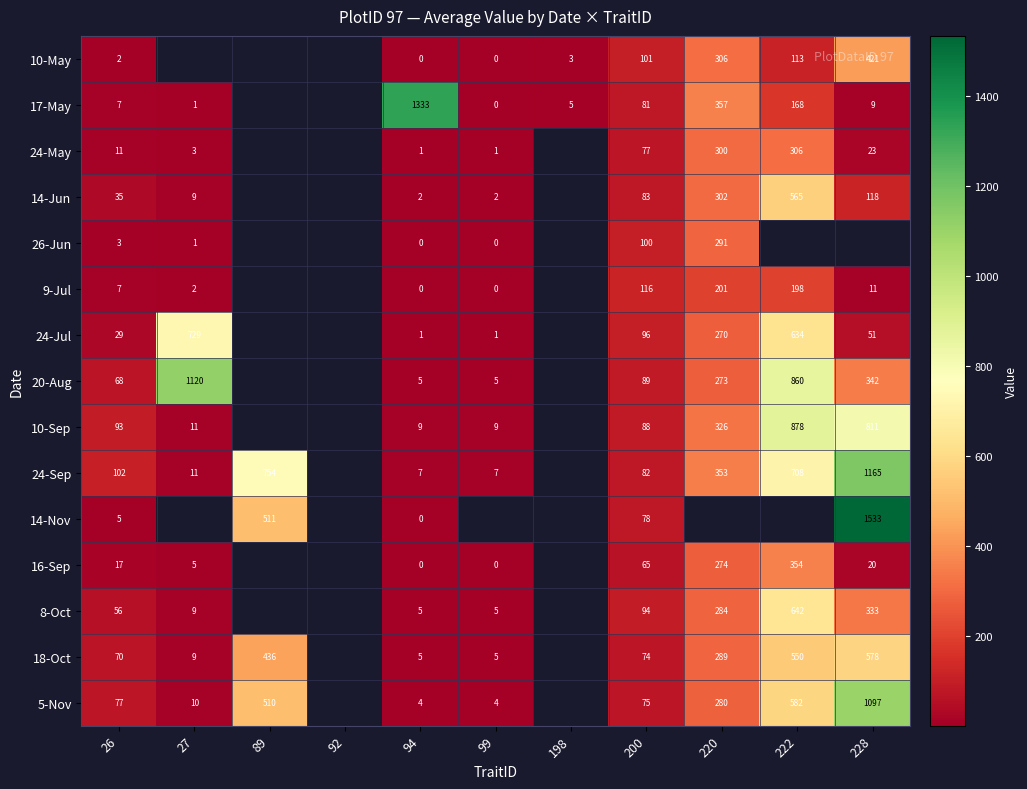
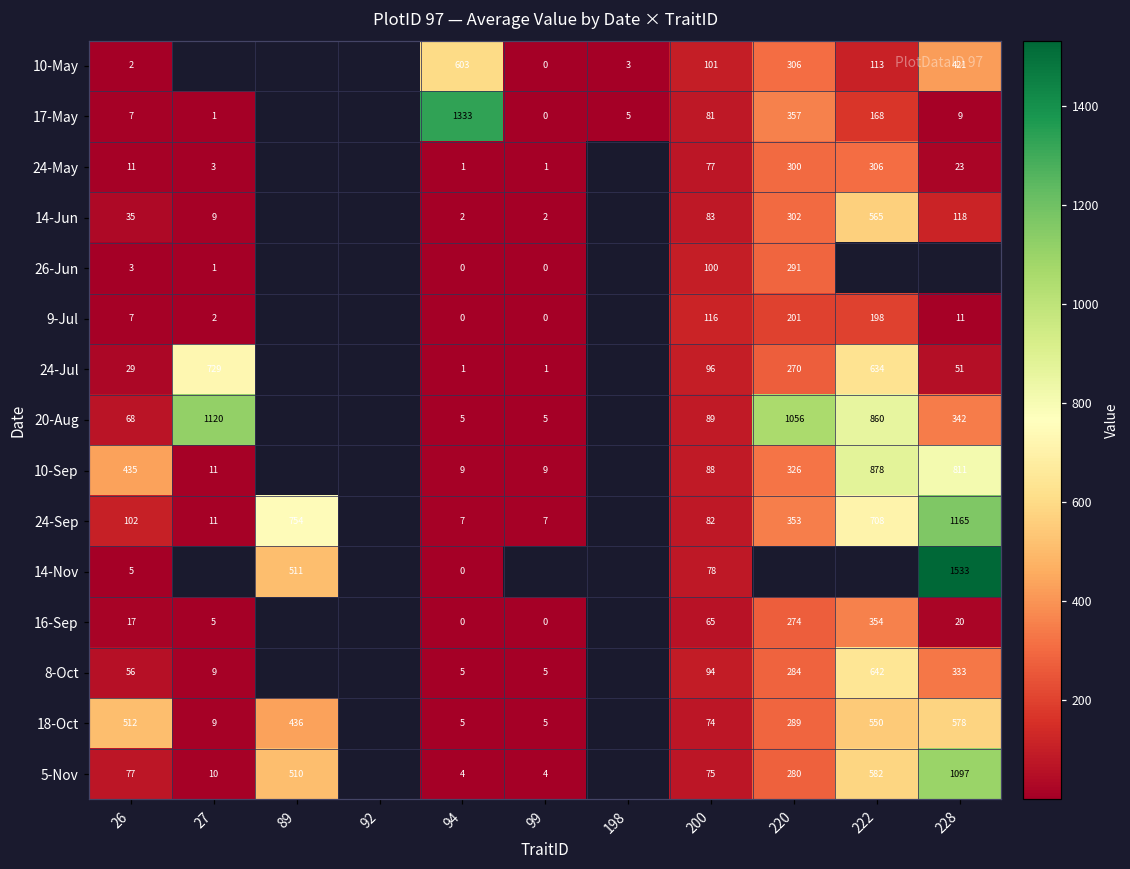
  {
    "10-May": {
      "26": 2,
-     "94": 0,
+     "94": 603,
      "99": 0,
      "198": 3,
      "200": 101,
      "220": 306,
      "222": 113,
      "228": 97
    },
    "17-May": {
      "26": 7,
      "27": 1,
      "94": 1333,
      "99": 0,
      "198": 5,
      "200": 81,
      "220": 357,
      "222": 168,
      "228": 9
    },
    "24-May": {
      "26": 11,
      "27": 3,
      "94": 1,
      "99": 1,
      "200": 77,
      "220": 300,
      "222": 306,
      "228": 23
    },
    "14-Jun": {
      "26": 35,
      "27": 9,
      "94": 2,
      "99": 2,
      "200": 83,
      "220": 302,
      "222": 565,
      "228": 118
    },
    "26-Jun": {
      "26": 3,
      "27": 1,
      "94": 0,
      "99": 0,
      "200": 100,
      "220": 291
    },
    "9-Jul": {
      "26": 7,
      "27": 2,
      "94": 0,
      "99": 0,
      "200": 116,
      "220": 201,
      "222": 198,
      "228": 11
    },
    "24-Jul": {
      "26": 29,
      "27": 729,
      "94": 1,
      "99": 1,
      "200": 96,
      "220": 270,
      "222": 634,
      "228": 51
    },
    "20-Aug": {
      "26": 68,
      "27": 1120,
      "94": 5,
      "99": 5,
      "200": 89,
-     "220": 273,
+     "220": 1056,
      "222": 860,
      "228": 342
    },
    "10-Sep": {
-     "26": 93,
+     "26": 435,
      "27": 11,
      "94": 9,
      "99": 9,
      "200": 88,
      "220": 326,
      "222": 878,
      "228": 811
    },
    "24-Sep": {
      "26": 102,
      "27": 11,
      "89": 754,
      "94": 7,
      "99": 7,
      "200": 82,
      "220": 353,
      "222": 708,
      "228": 1165
    },
    "14-Nov": {
      "26": 5,
      "89": 511,
      "94": 0,
      "200": 78,
      "228": 1533
    },
    "16-Sep": {
      "26": 17,
      "27": 5,
      "94": 0,
      "99": 0,
      "200": 65,
      "220": 274,
      "222": 354,
      "228": 20
    },
    "8-Oct": {
      "26": 56,
      "27": 9,
      "94": 5,
      "99": 5,
      "200": 94,
      "220": 284,
      "222": 642,
      "228": 333
    },
    "18-Oct": {
-     "26": 70,
+     "26": 512,
      "27": 9,
      "89": 436,
      "94": 5,
      "99": 5,
      "200": 74,
      "220": 289,
      "222": 550,
      "228": 578
    },
    "5-Nov": {
      "26": 77,
      "27": 10,
      "89": 510,
      "94": 4,
      "99": 4,
      "200": 75,
      "220": 280,
      "222": 582,
      "228": 1097
    }
  }
